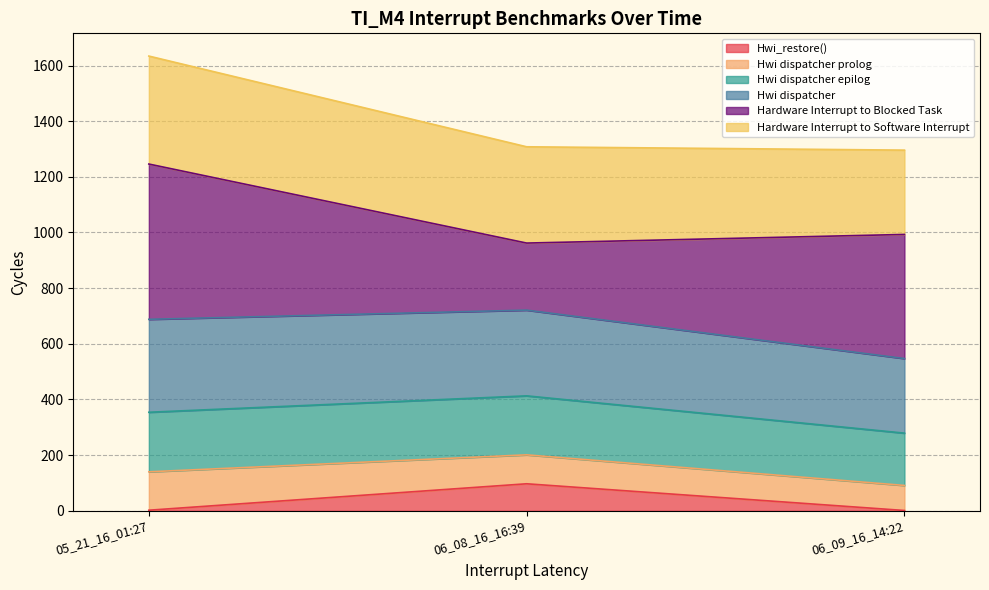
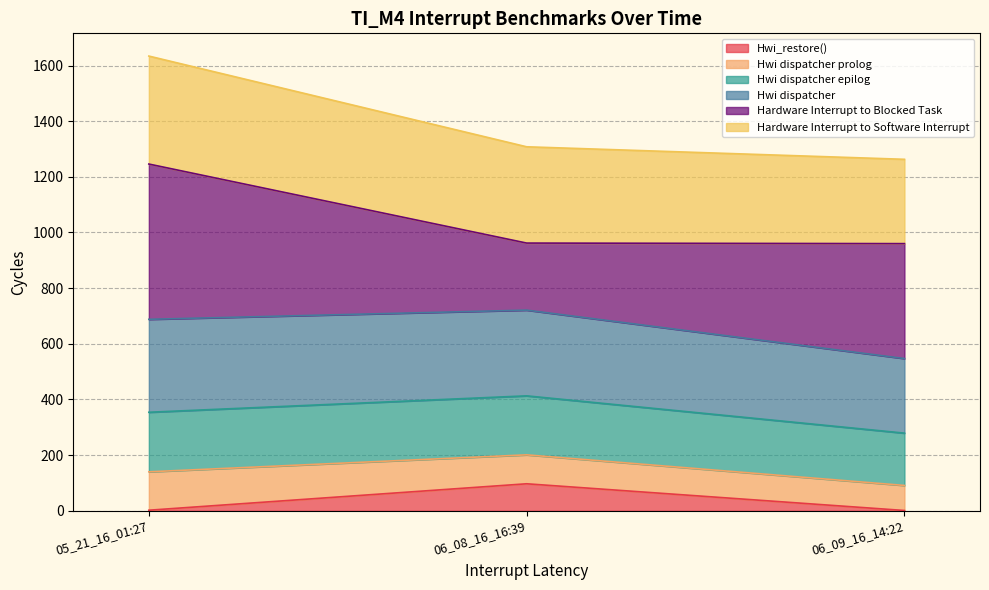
  {
    "Hwi_restore()": {
      "05_21_16_01:27": 0,
      "06_08_16_16:39": 100,
      "06_09_16_14:22": 0
    },
    "Hardware Interrupt to Blocked Task": {
      "05_21_16_01:27": 560,
      "06_08_16_16:39": 240,
-     "06_09_16_14:22": 450
+     "06_09_16_14:22": 410
    }
  }
